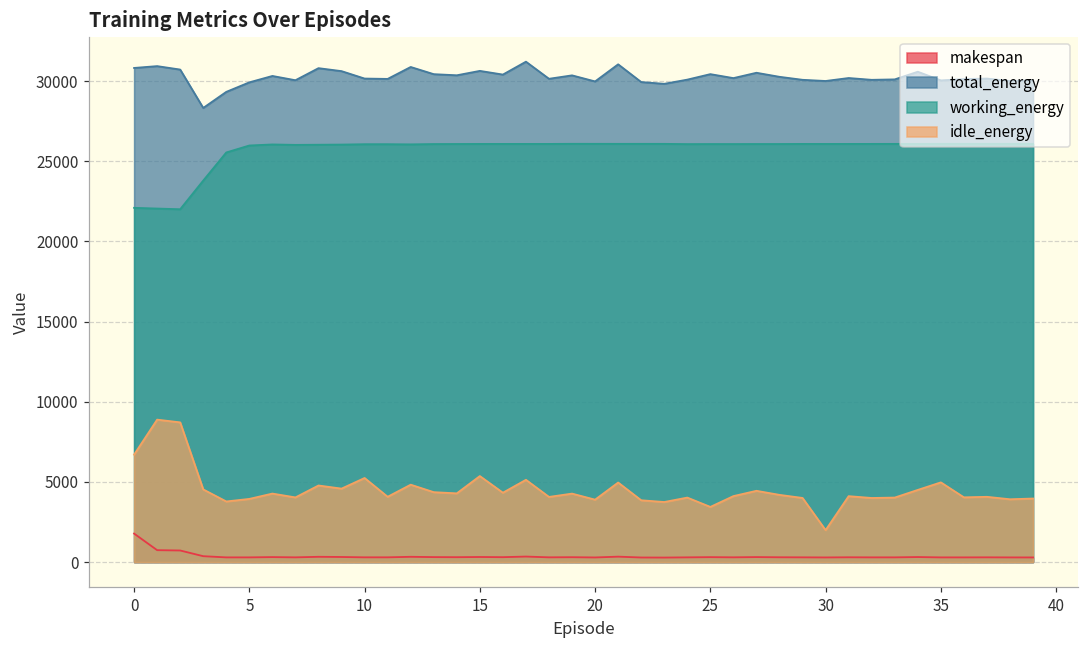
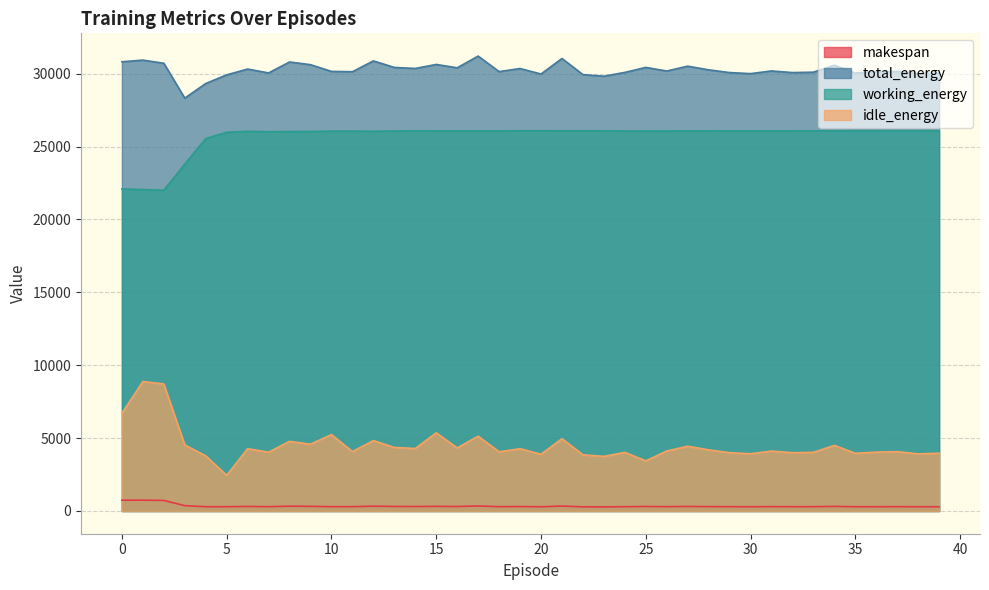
  {
    "makespan": {
-     "0": 1800,
+     "0": 700,
      "5": 300,
      "10": 300,
      "15": 300,
      "20": 300,
      "25": 300,
      "30": 300,
      "35": 300
    },
    "idle_energy": {
      "0": 6700,
-     "5": 3900,
+     "5": 2400,
      "10": 5200,
      "15": 5400,
      "20": 3900,
      "25": 3400,
-     "30": 2000,
-     "35": 5000
+     "30": 3900,
+     "35": 4000
    }
  }
